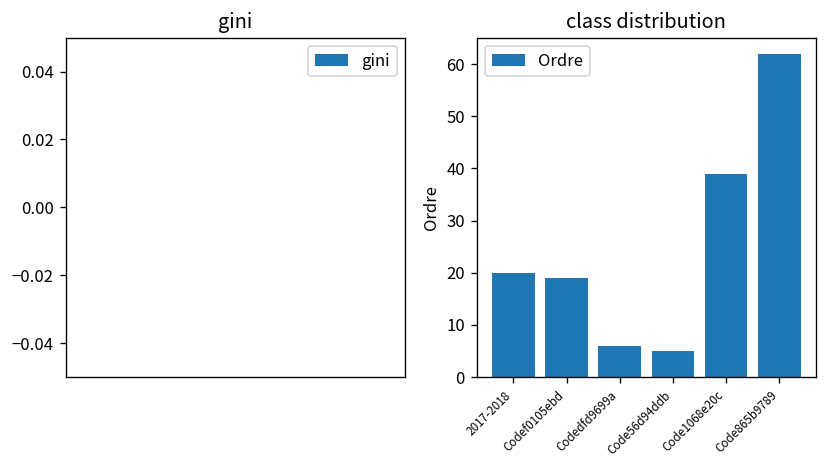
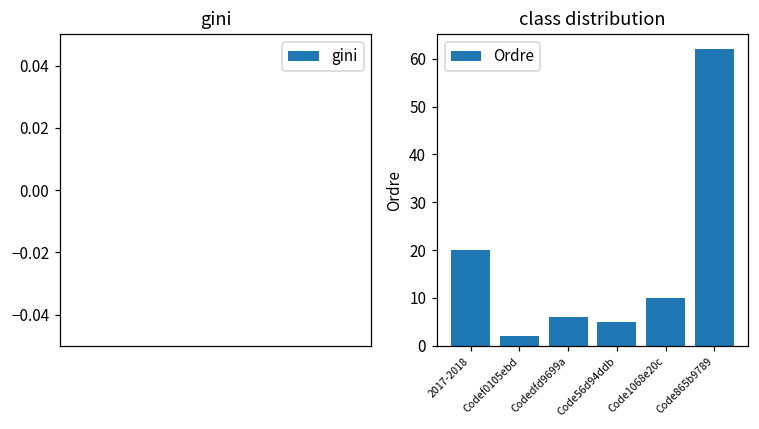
  {
    "class distribution": {
      "2017-2018": 20,
-     "Codef0105ebd": 19,
+     "Codef0105ebd": 2,
      "Codedfd9699a": 6,
      "Code56d94ddb": 5,
-     "Code1068e20c": 39,
+     "Code1068e20c": 10,
      "Code865b9789": 62
    }
  }
